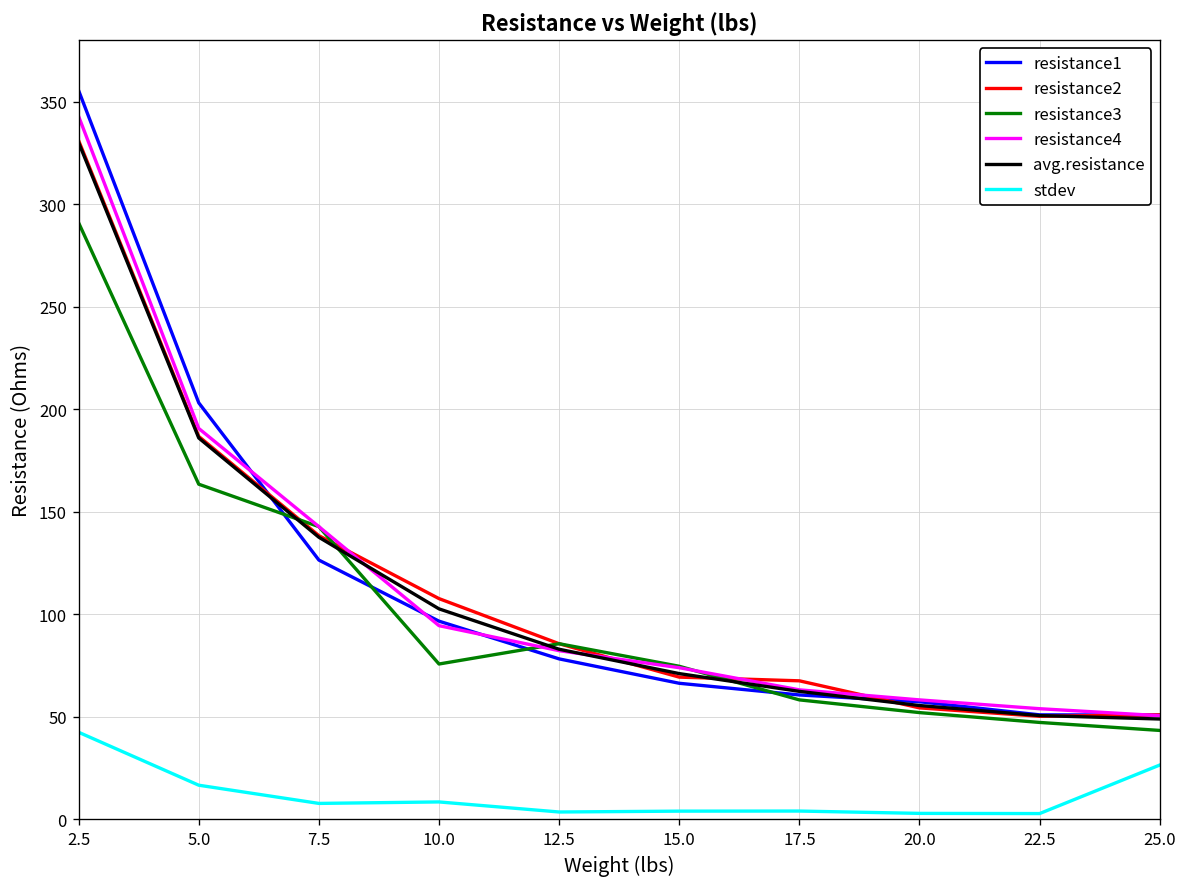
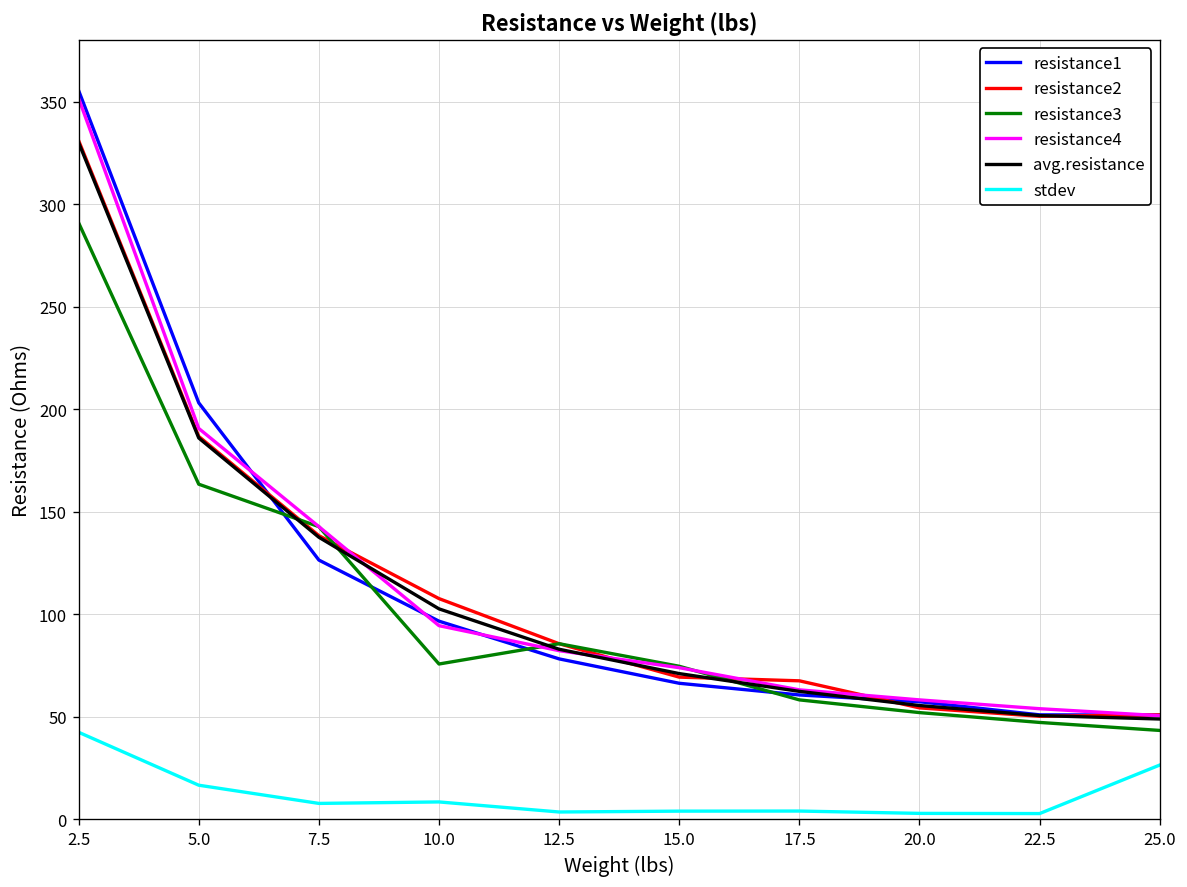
  {
    "resistance1": {
      "2.5": 355,
      "5.0": 203,
      "7.5": 126,
      "10.0": 97,
      "12.5": 78,
      "15.0": 66,
      "17.5": 61
    },
    "resistance2": {
      "10.0": 108,
      "15.0": 69,
      "17.5": 68
    },
    "resistance3": {
      "2.5": 291,
      "5.0": 163,
      "10.0": 76,
      "17.5": 58,
      "20.0": 52,
      "22.5": 47,
      "25.0": 43
    },
    "resistance4": {
-     "2.5": 343,
+     "2.5": 352,
      "5.0": 191,
      "10.0": 94,
      "22.5": 54
    },
    "avg.resistance": {
      "10.0": 103,
      "15.0": 71,
      "25.0": 49
    },
    "stdev": {
      "2.5": 42,
      "5.0": 17,
      "7.5": 8,
      "10.0": 8,
      "12.5": 4,
      "15.0": 4,
      "17.5": 4,
      "20.0": 3,
      "22.5": 3,
      "25.0": 26
    }
  }
